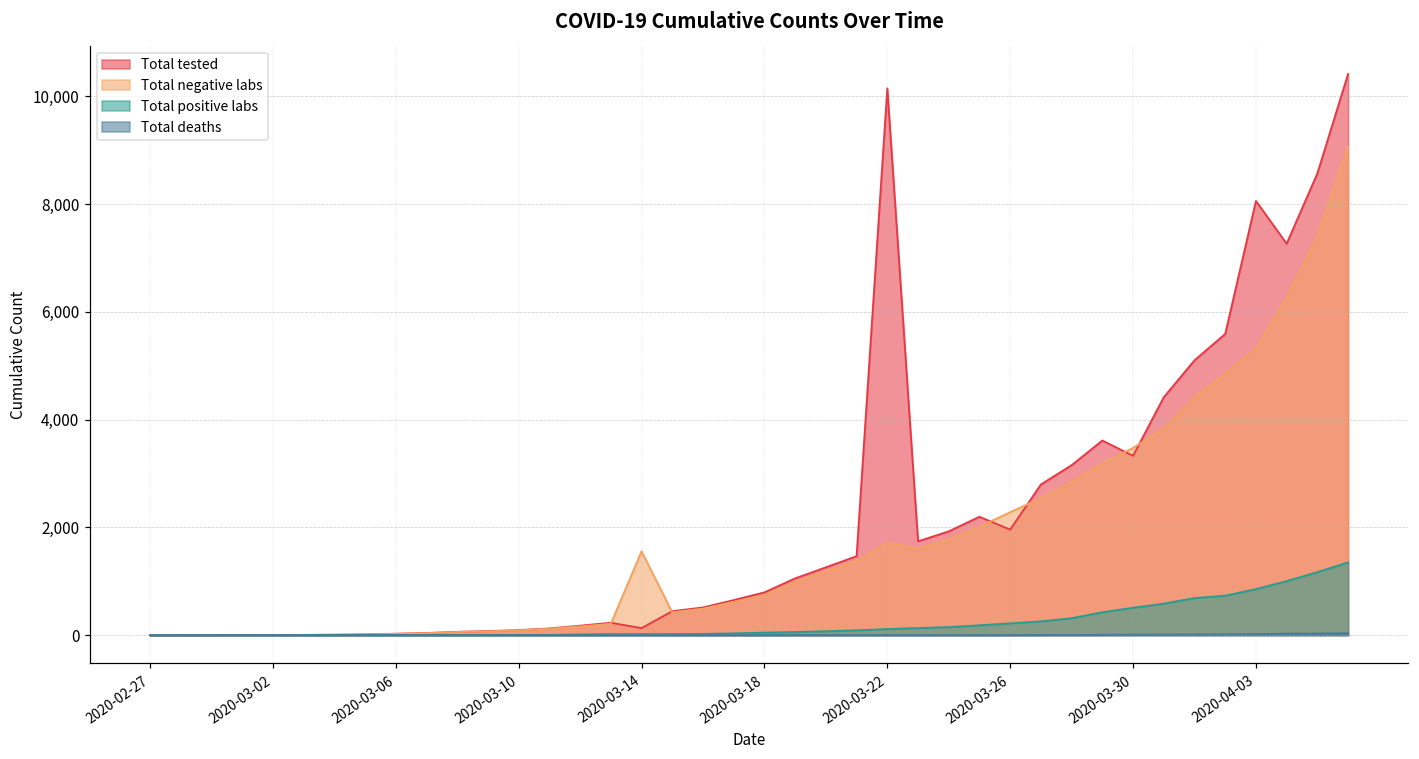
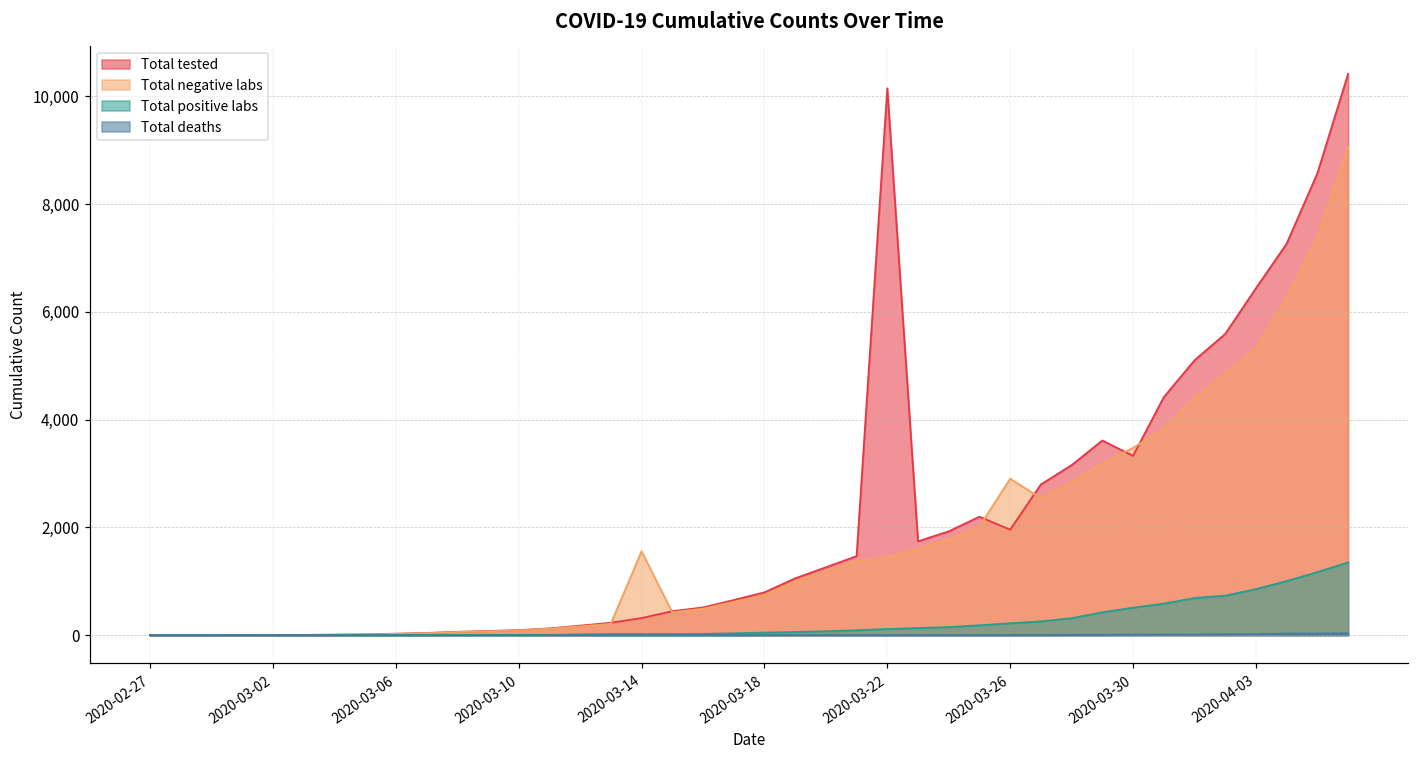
  {
    "Total tested": {
-     "2020-03-14": "100",
+     "2020-03-14": "300",
      "2020-03-22": "10,100",
      "2020-03-26": "2,000",
      "2020-03-30": "3,300",
-     "2020-04-03": "8,100"
+     "2020-04-03": "6,400"
    },
    "Total negative labs": {
      "2020-03-14": "1,600",
-     "2020-03-22": "1,700",
-     "2020-03-26": "2,300",
+     "2020-03-22": "1,400",
+     "2020-03-26": "2,900",
      "2020-03-30": "3,500",
      "2020-04-03": "5,300"
    }
  }
